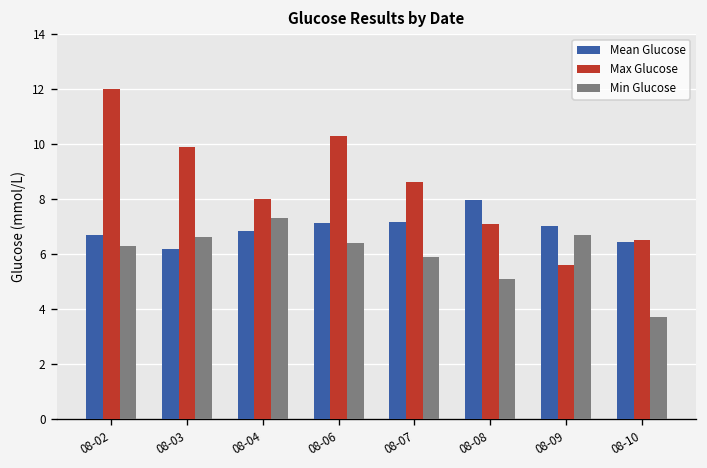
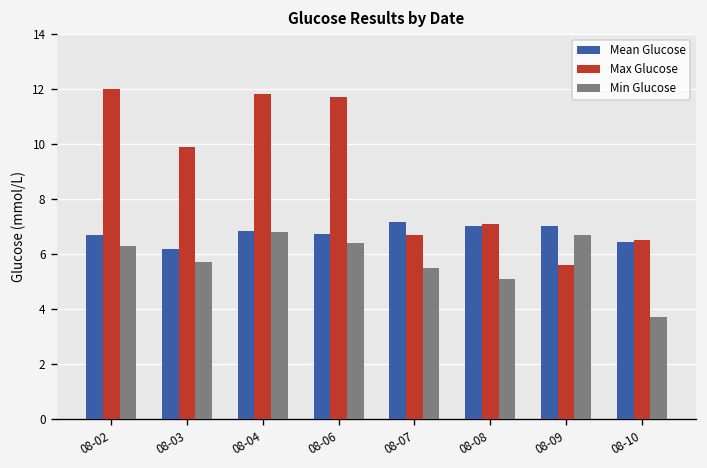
  {
    "Mean Glucose": {
      "08-02": 6.7,
      "08-03": 6.2,
      "08-04": 6.8,
-     "08-06": 7.1,
+     "08-06": 6.7,
      "08-07": 7.2,
-     "08-08": 8.0,
+     "08-08": 7.0,
      "08-09": 7.0,
      "08-10": 6.4
    },
    "Max Glucose": {
      "08-02": 12.0,
      "08-03": 9.9,
-     "08-04": 8.0,
-     "08-06": 10.3,
-     "08-07": 8.6,
+     "08-04": 11.8,
+     "08-06": 11.7,
+     "08-07": 6.7,
      "08-08": 7.1,
      "08-09": 5.6,
      "08-10": 6.5
    },
    "Min Glucose": {
      "08-02": 6.3,
-     "08-03": 6.6,
-     "08-04": 7.3,
+     "08-03": 5.7,
+     "08-04": 6.8,
      "08-06": 6.4,
-     "08-07": 5.9,
+     "08-07": 5.5,
      "08-08": 5.1,
      "08-09": 6.7,
      "08-10": 3.7
    }
  }
